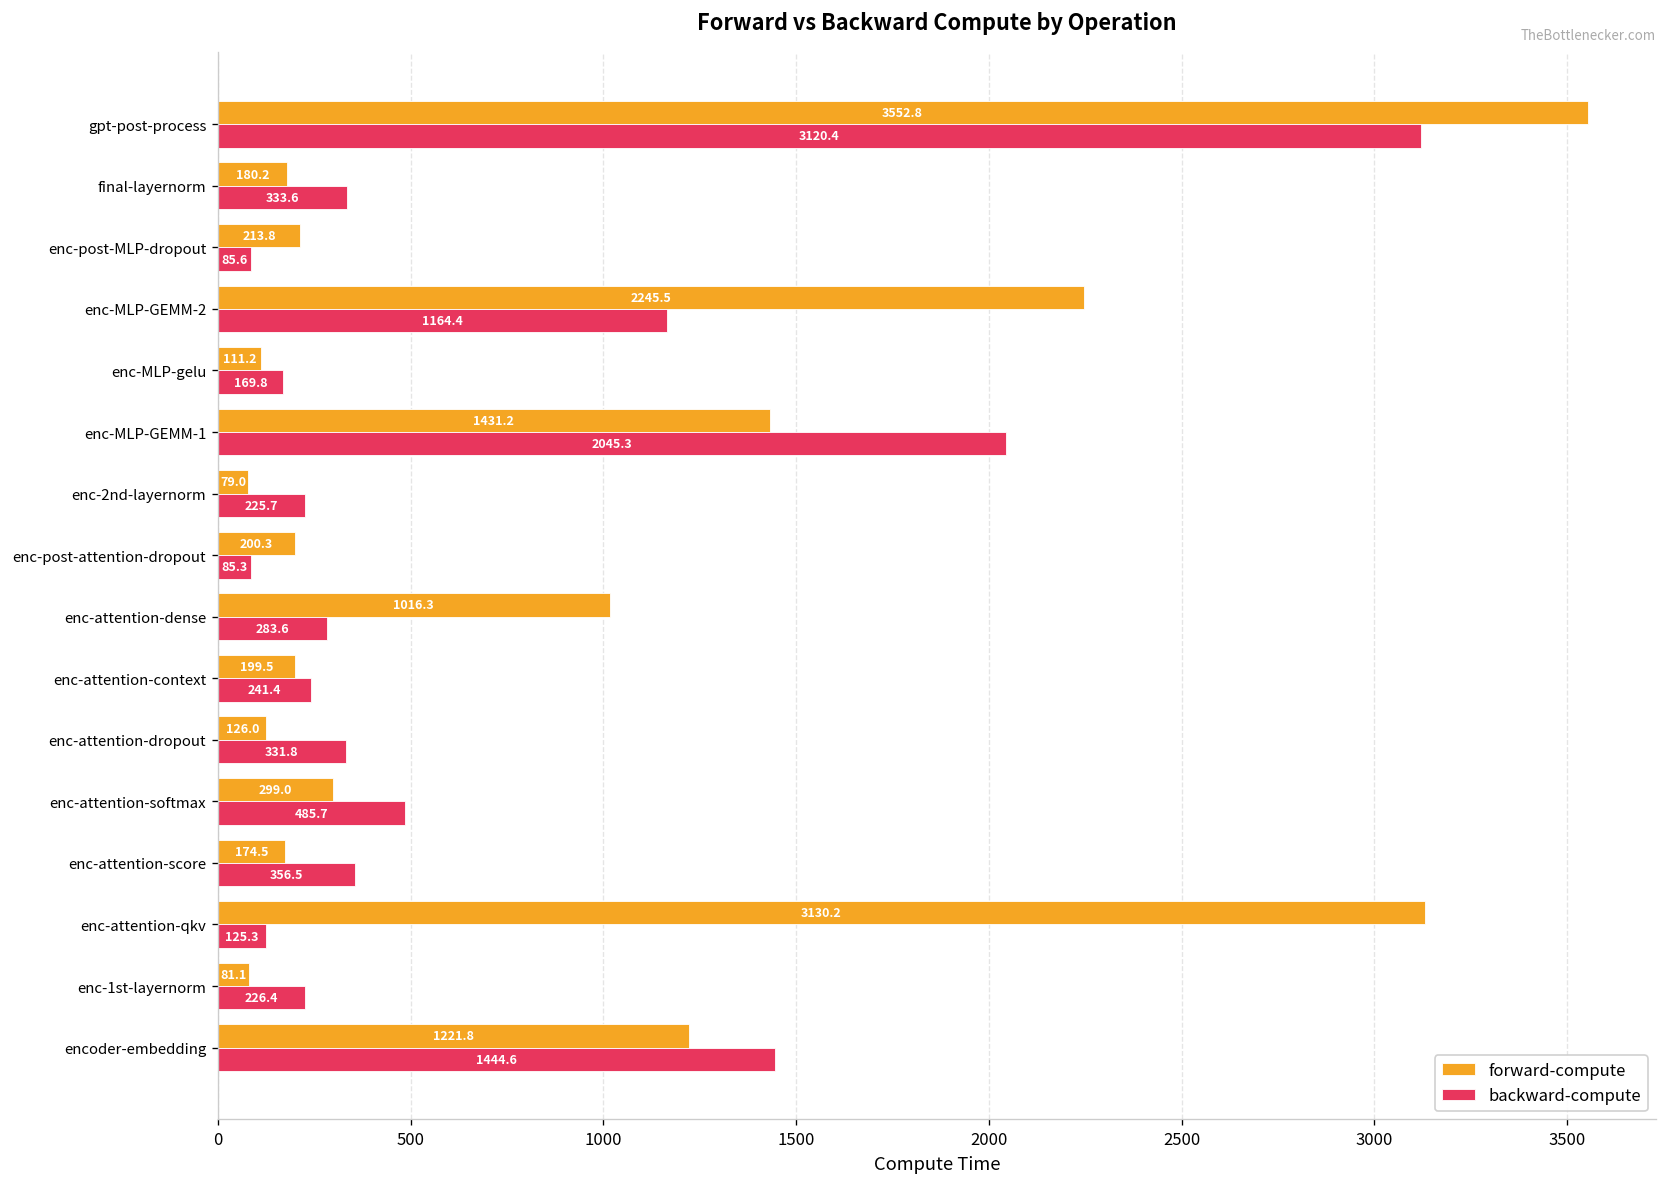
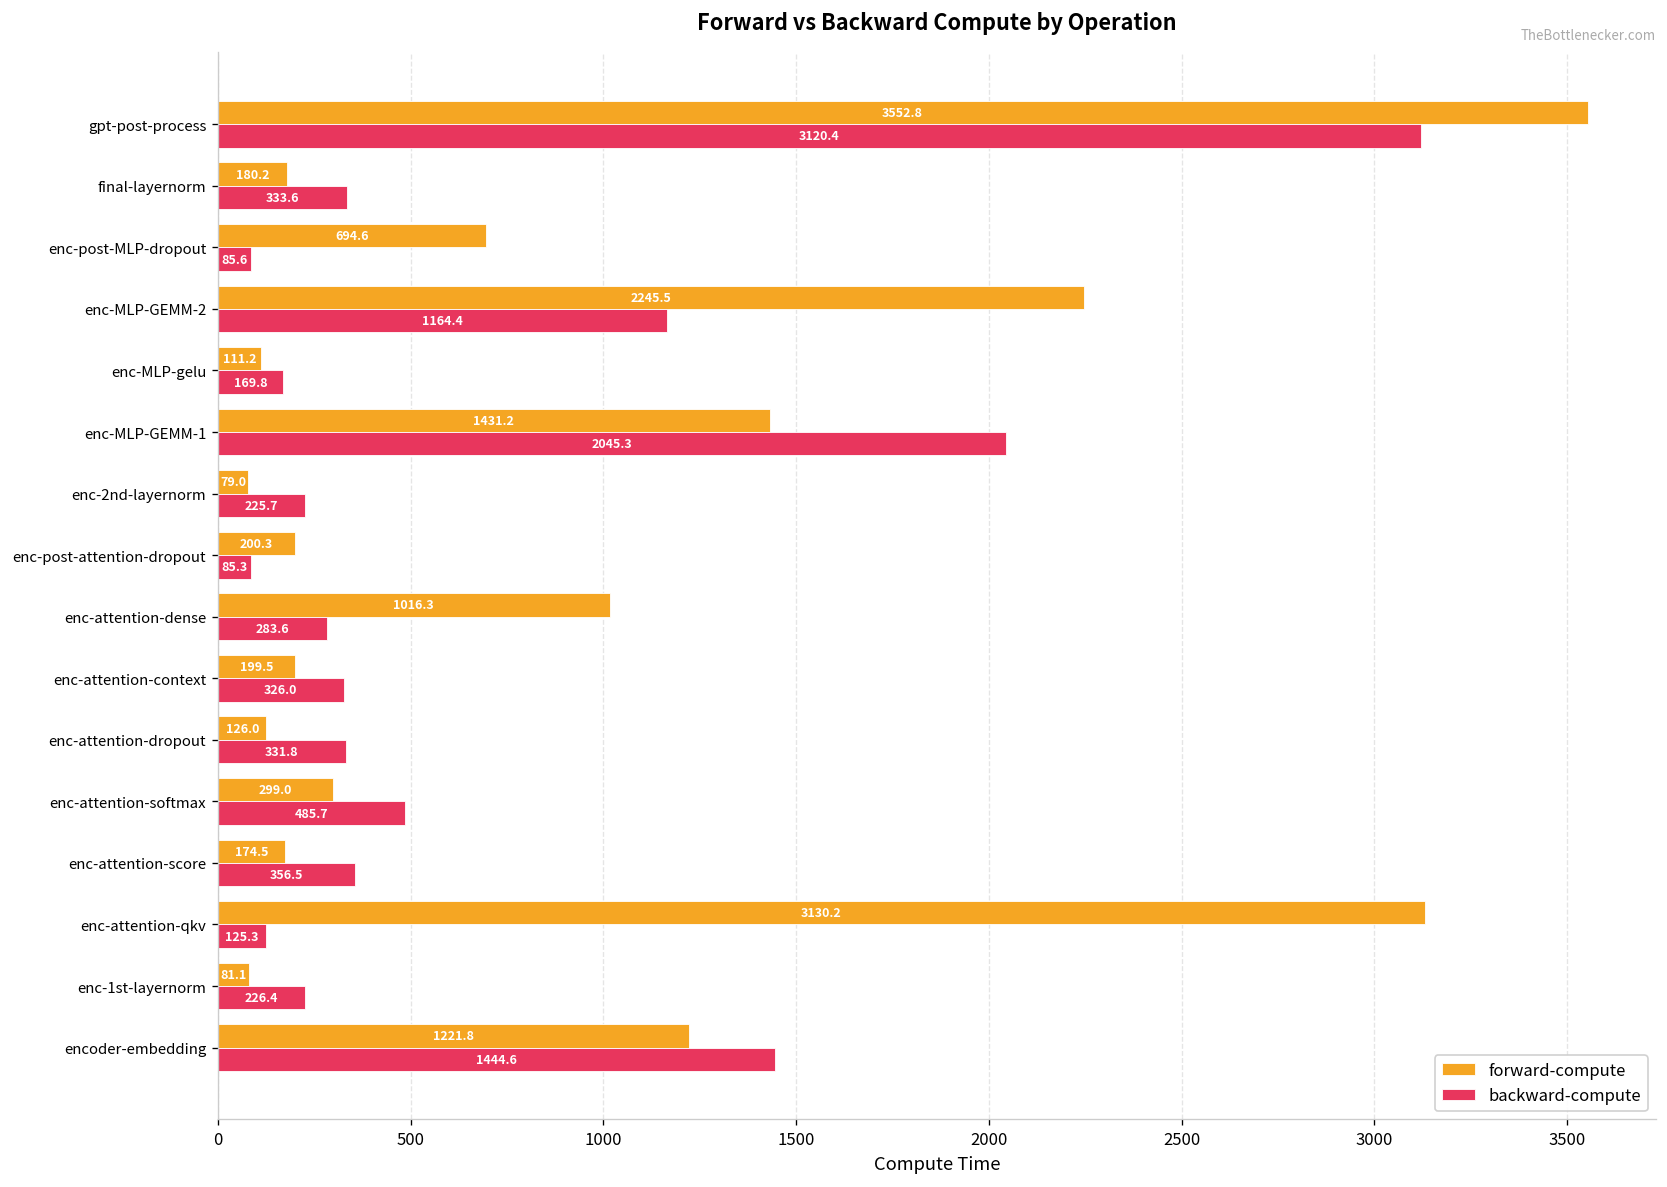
  {
    "forward-compute": {
      "gpt-post-process": 3552.8,
      "final-layernorm": 180.2,
-     "enc-post-MLP-dropout": 213.8,
+     "enc-post-MLP-dropout": 694.6,
      "enc-MLP-GEMM-2": 2245.5,
      "enc-MLP-gelu": 111.2,
      "enc-MLP-GEMM-1": 1431.2,
      "enc-2nd-layernorm": 79.0,
      "enc-post-attention-dropout": 200.3,
      "enc-attention-dense": 1016.3,
      "enc-attention-context": 199.5,
      "enc-attention-dropout": 126.0,
      "enc-attention-softmax": 299.0,
      "enc-attention-score": 174.5,
      "enc-attention-qkv": 3130.2,
      "enc-1st-layernorm": 81.1,
      "encoder-embedding": 1221.8
    },
    "backward-compute": {
      "gpt-post-process": 3120.4,
      "final-layernorm": 333.6,
      "enc-post-MLP-dropout": 85.6,
      "enc-MLP-GEMM-2": 1164.4,
      "enc-MLP-gelu": 169.8,
      "enc-MLP-GEMM-1": 2045.3,
      "enc-2nd-layernorm": 225.7,
      "enc-post-attention-dropout": 85.3,
      "enc-attention-dense": 283.6,
-     "enc-attention-context": 241.4,
+     "enc-attention-context": 326.0,
      "enc-attention-dropout": 331.8,
      "enc-attention-softmax": 485.7,
      "enc-attention-score": 356.5,
      "enc-attention-qkv": 125.3,
      "enc-1st-layernorm": 226.4,
      "encoder-embedding": 1444.6
    }
  }
